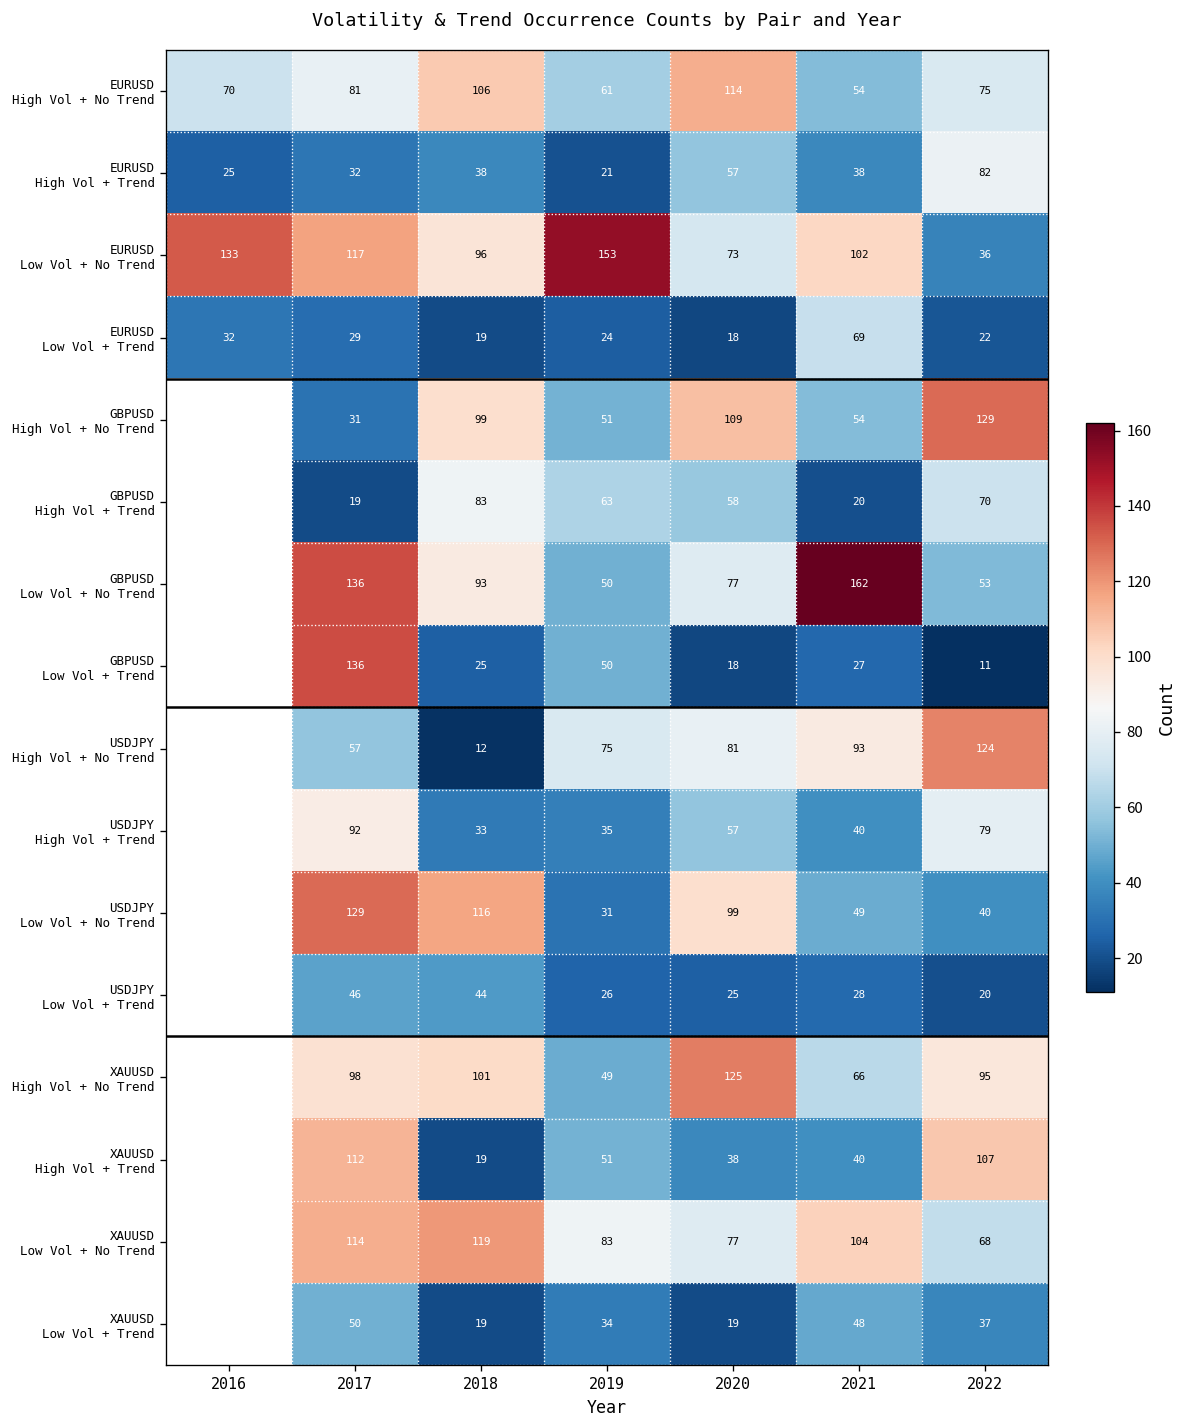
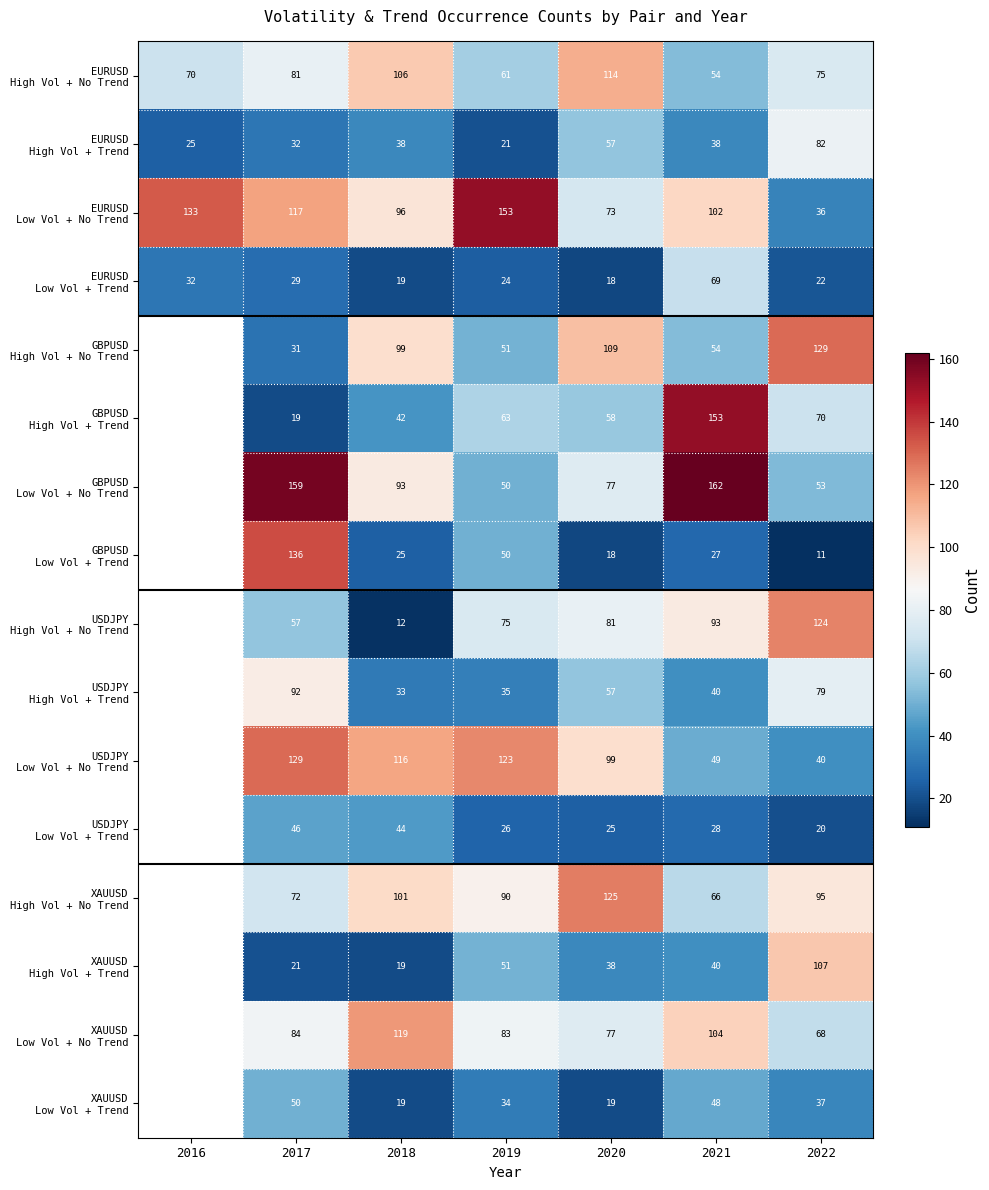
  {
    "EURUSD High Vol + No Trend": {
      "2016": 70,
      "2017": 81,
      "2018": 106,
      "2019": 61,
      "2020": 114,
      "2021": 54,
      "2022": 75
    },
    "EURUSD High Vol + Trend": {
      "2016": 25,
      "2017": 32,
      "2018": 38,
      "2019": 21,
      "2020": 57,
      "2021": 38,
      "2022": 82
    },
    "EURUSD Low Vol + No Trend": {
      "2016": 133,
      "2017": 117,
      "2018": 96,
      "2019": 153,
      "2020": 73,
      "2021": 102,
      "2022": 36
    },
    "EURUSD Low Vol + Trend": {
      "2016": 32,
      "2017": 29,
      "2018": 19,
      "2019": 24,
      "2020": 18,
      "2021": 69,
      "2022": 22
    },
    "GBPUSD High Vol + No Trend": {
      "2017": 31,
      "2018": 99,
      "2019": 51,
      "2020": 109,
      "2021": 54,
      "2022": 129
    },
    "GBPUSD High Vol + Trend": {
      "2017": 19,
-     "2018": 83,
+     "2018": 42,
      "2019": 63,
      "2020": 58,
-     "2021": 20,
+     "2021": 153,
      "2022": 70
    },
    "GBPUSD Low Vol + No Trend": {
-     "2017": 136,
+     "2017": 159,
      "2018": 93,
      "2019": 50,
      "2020": 77,
      "2021": 162,
      "2022": 53
    },
    "GBPUSD Low Vol + Trend": {
      "2017": 136,
      "2018": 25,
      "2019": 50,
      "2020": 18,
      "2021": 27,
      "2022": 11
    },
    "USDJPY High Vol + No Trend": {
      "2017": 57,
      "2018": 12,
      "2019": 75,
      "2020": 81,
      "2021": 93,
      "2022": 124
    },
    "USDJPY High Vol + Trend": {
      "2017": 92,
      "2018": 33,
      "2019": 35,
      "2020": 57,
      "2021": 40,
      "2022": 79
    },
    "USDJPY Low Vol + No Trend": {
      "2017": 129,
      "2018": 116,
-     "2019": 31,
+     "2019": 123,
      "2020": 99,
      "2021": 49,
      "2022": 40
    },
    "USDJPY Low Vol + Trend": {
      "2017": 46,
      "2018": 44,
      "2019": 26,
      "2020": 25,
      "2021": 28,
      "2022": 20
    },
    "XAUUSD High Vol + No Trend": {
-     "2017": 98,
+     "2017": 72,
      "2018": 101,
-     "2019": 49,
+     "2019": 90,
      "2020": 125,
      "2021": 66,
      "2022": 95
    },
    "XAUUSD High Vol + Trend": {
-     "2017": 112,
+     "2017": 21,
      "2018": 19,
      "2019": 51,
      "2020": 38,
      "2021": 40,
      "2022": 107
    },
    "XAUUSD Low Vol + No Trend": {
-     "2017": 114,
+     "2017": 84,
      "2018": 119,
      "2019": 83,
      "2020": 77,
      "2021": 104,
      "2022": 68
    },
    "XAUUSD Low Vol + Trend": {
      "2017": 50,
      "2018": 19,
      "2019": 34,
      "2020": 19,
      "2021": 48,
      "2022": 37
    }
  }
